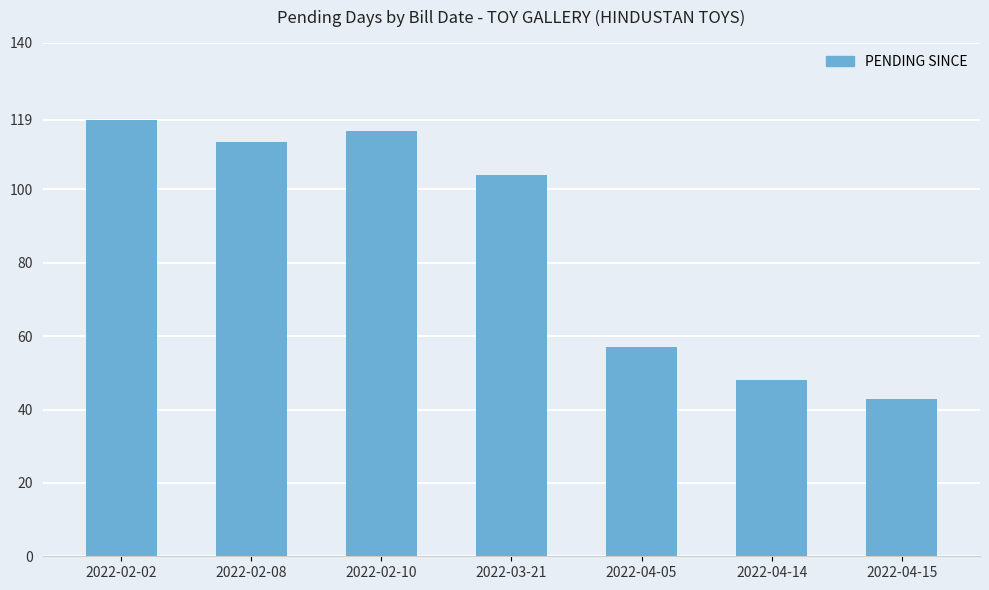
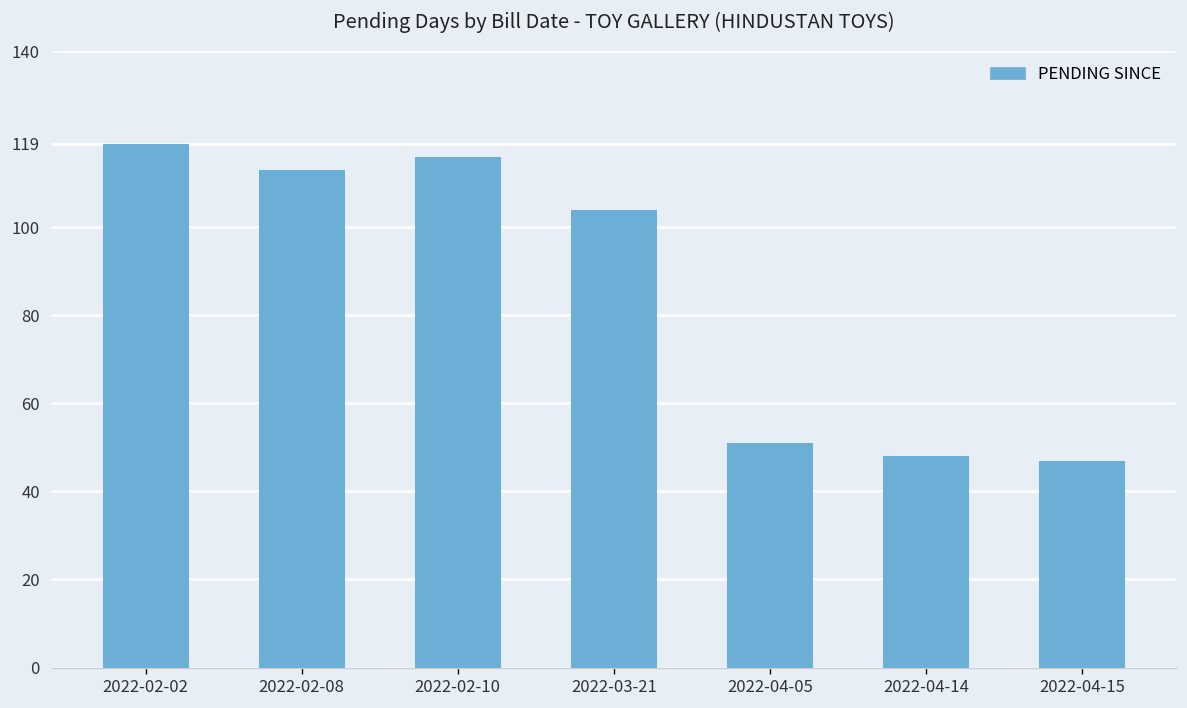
  {
    "2022-02-02": 119,
    "2022-02-08": 113,
    "2022-02-10": 116,
    "2022-03-21": 104,
-   "2022-04-05": 57,
+   "2022-04-05": 51,
    "2022-04-14": 48,
-   "2022-04-15": 43
+   "2022-04-15": 47
  }
